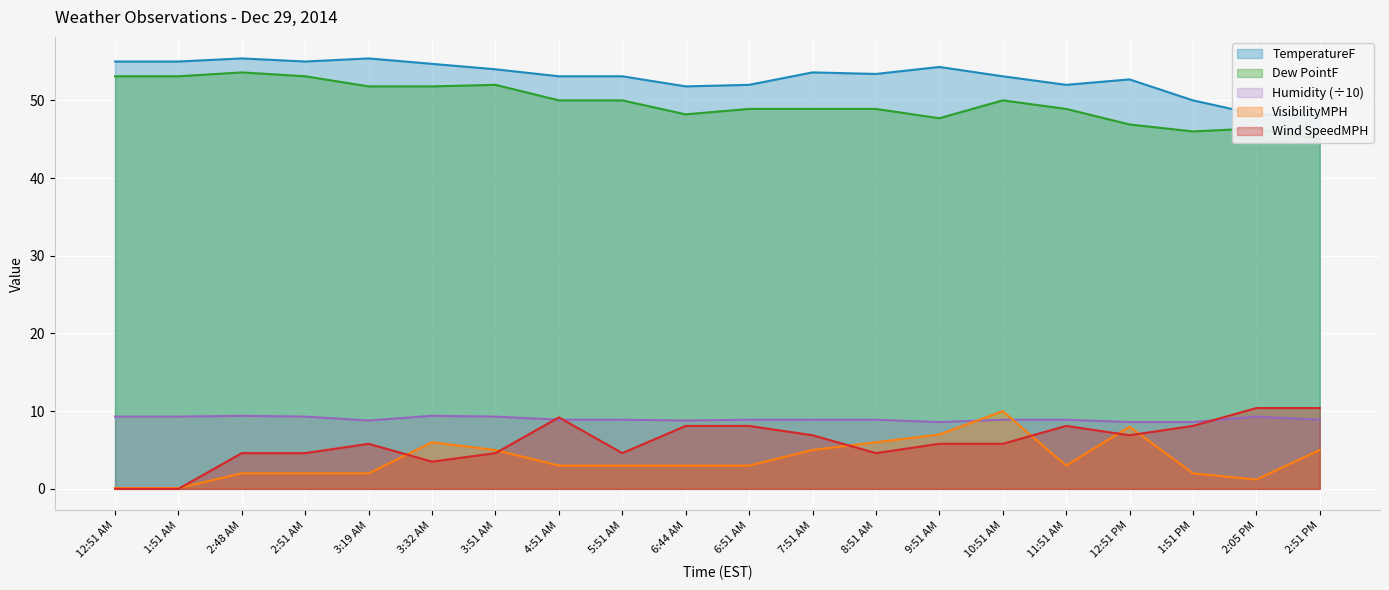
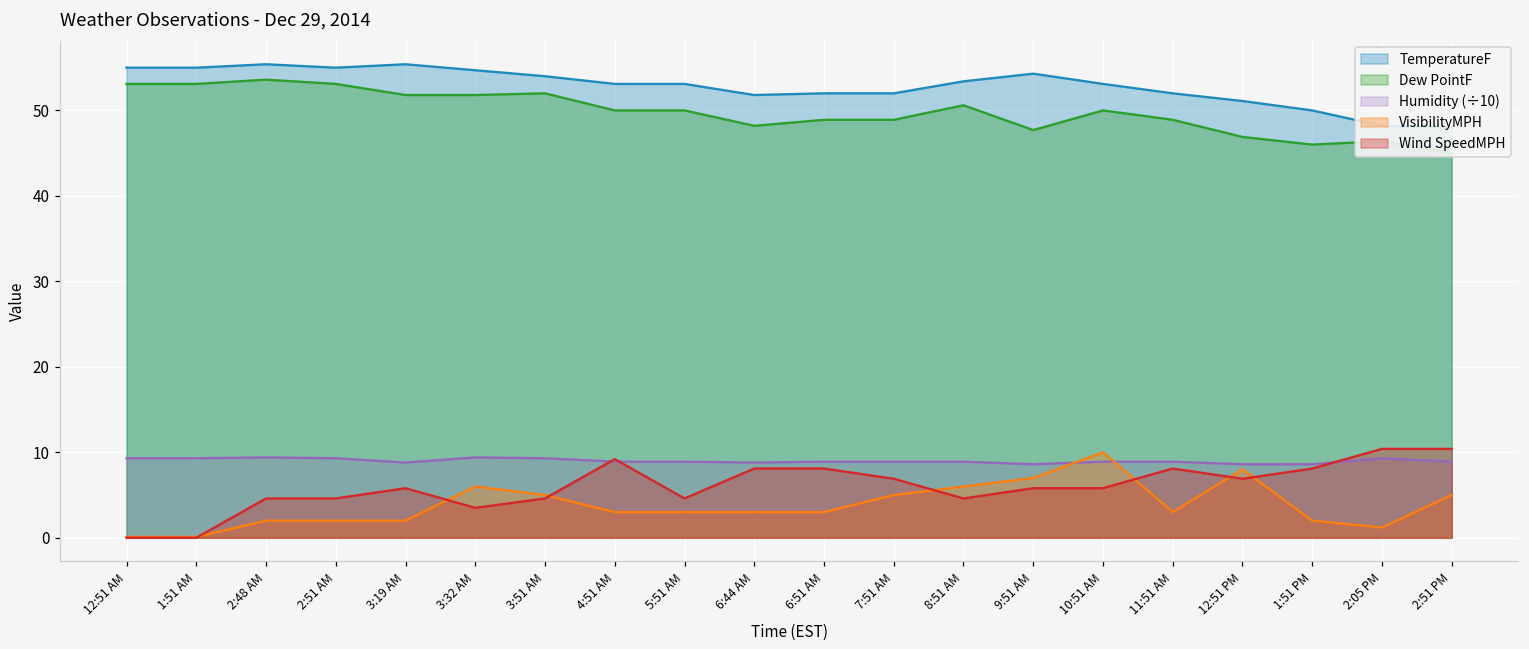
  {
    "TemperatureF": {
      "12:51 AM": 55,
      "1:51 AM": 55,
      "2:48 AM": 55,
      "2:51 AM": 55,
      "3:19 AM": 55,
      "3:32 AM": 55,
      "3:51 AM": 54,
      "4:51 AM": 53,
      "5:51 AM": 53,
      "6:44 AM": 52,
      "6:51 AM": 52,
-     "7:51 AM": 54,
+     "7:51 AM": 52,
      "8:51 AM": 53,
      "9:51 AM": 54,
      "10:51 AM": 53,
      "11:51 AM": 52,
-     "12:51 PM": 53,
+     "12:51 PM": 51,
      "1:51 PM": 50
    },
    "Dew PointF": {
      "12:51 AM": 53,
      "1:51 AM": 53,
      "2:48 AM": 54,
      "2:51 AM": 53,
      "3:19 AM": 52,
      "3:32 AM": 52,
      "3:51 AM": 52,
      "4:51 AM": 50,
      "5:51 AM": 50,
      "6:44 AM": 48,
      "6:51 AM": 49,
      "7:51 AM": 49,
-     "8:51 AM": 49,
+     "8:51 AM": 51,
      "9:51 AM": 48,
      "10:51 AM": 50,
      "11:51 AM": 49,
      "12:51 PM": 47,
      "1:51 PM": 46
    },
    "Humidity (÷10)": {
      "12:51 AM": 9,
      "1:51 AM": 9,
      "2:48 AM": 9,
      "2:51 AM": 9,
      "3:19 AM": 9,
      "3:32 AM": 9,
      "3:51 AM": 9,
      "5:51 AM": 9,
      "6:44 AM": 9,
      "6:51 AM": 9,
      "7:51 AM": 9,
      "8:51 AM": 9,
      "9:51 AM": 9,
      "10:51 AM": 9,
      "11:51 AM": 9,
      "12:51 PM": 9,
      "1:51 PM": 9,
      "2:05 PM": 9,
      "2:51 PM": 9
    }
  }
